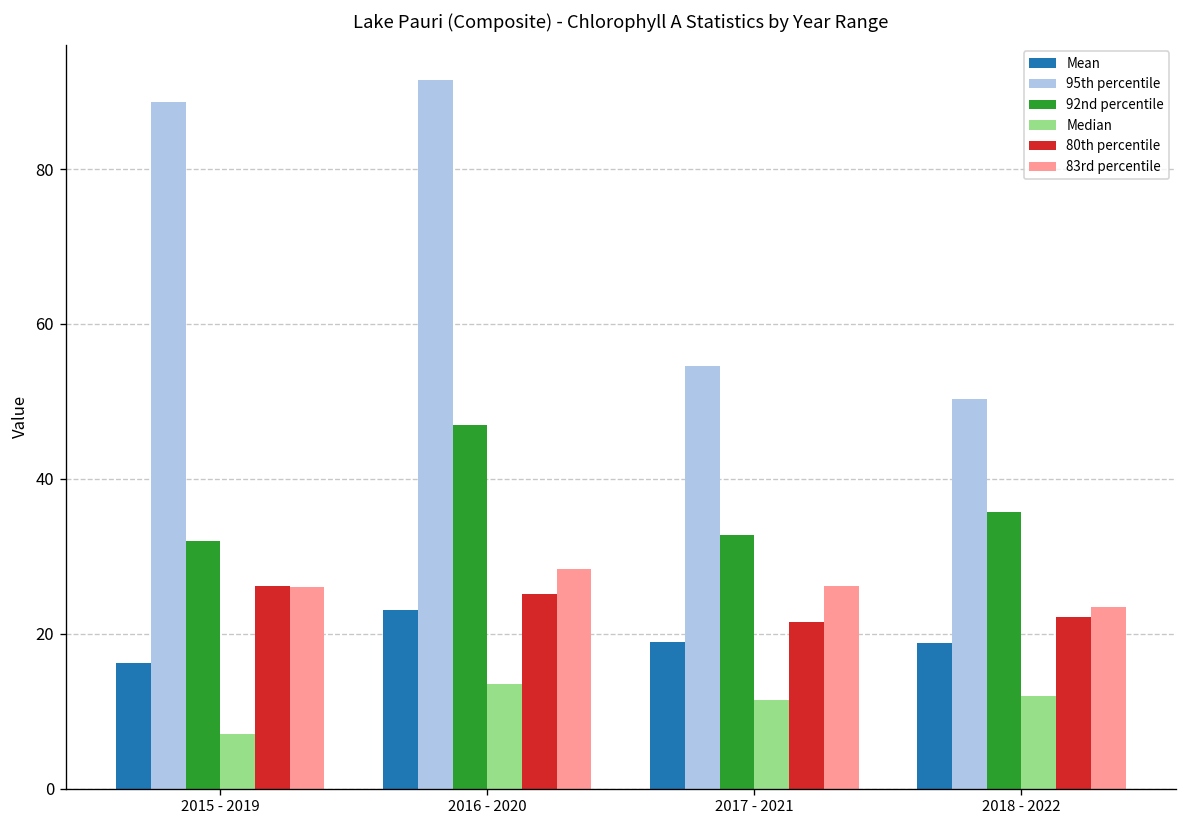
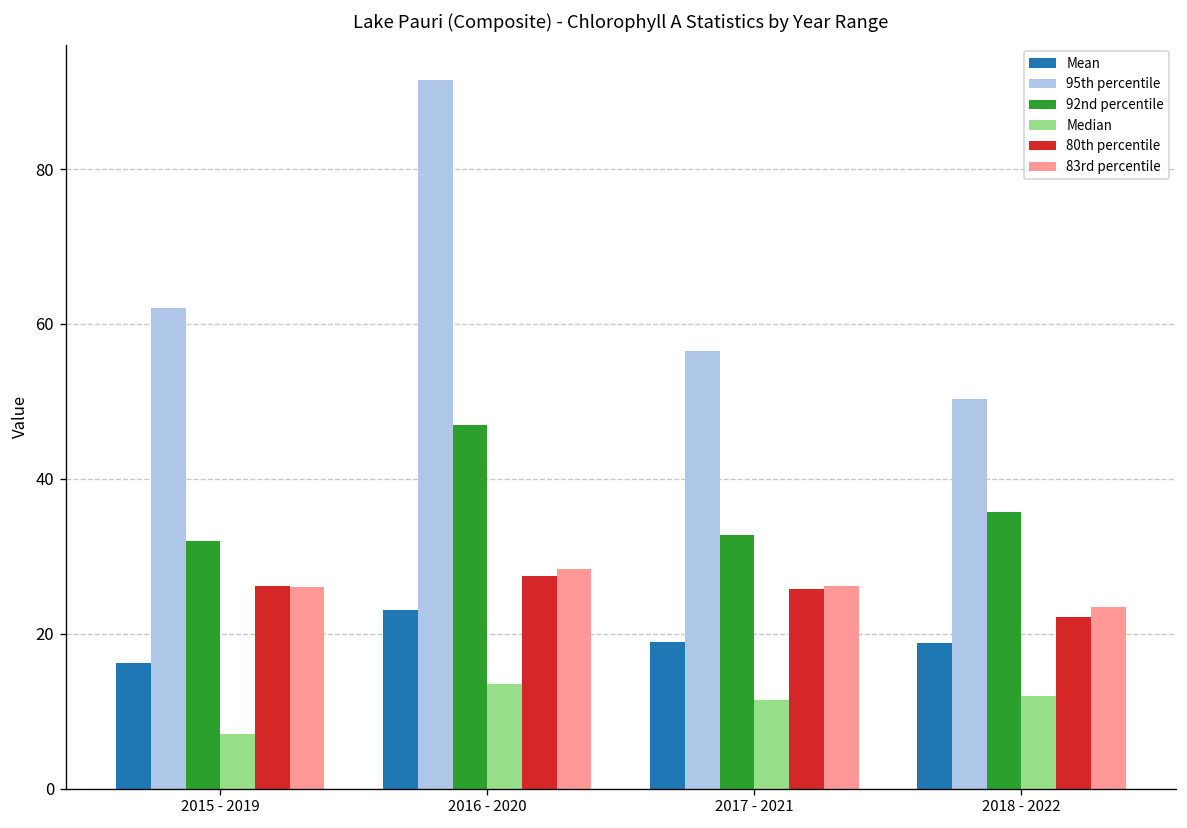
  {
    "Mean": {
      "2015 - 2019": 16,
      "2016 - 2020": 23,
      "2017 - 2021": 19,
      "2018 - 2022": 19
    },
    "95th percentile": {
-     "2015 - 2019": 89,
+     "2015 - 2019": 62,
      "2016 - 2020": 92,
-     "2017 - 2021": 55,
+     "2017 - 2021": 57,
      "2018 - 2022": 50
    },
    "92nd percentile": {
      "2015 - 2019": 32,
      "2016 - 2020": 47,
      "2017 - 2021": 33,
      "2018 - 2022": 36
    },
    "Median": {
      "2015 - 2019": 7,
      "2016 - 2020": 14,
      "2017 - 2021": 12,
      "2018 - 2022": 12
    },
    "80th percentile": {
      "2015 - 2019": 26,
-     "2016 - 2020": 25,
-     "2017 - 2021": 22,
+     "2016 - 2020": 27,
+     "2017 - 2021": 26,
      "2018 - 2022": 22
    },
    "83rd percentile": {
      "2015 - 2019": 26,
      "2016 - 2020": 28,
      "2017 - 2021": 26,
      "2018 - 2022": 24
    }
  }
